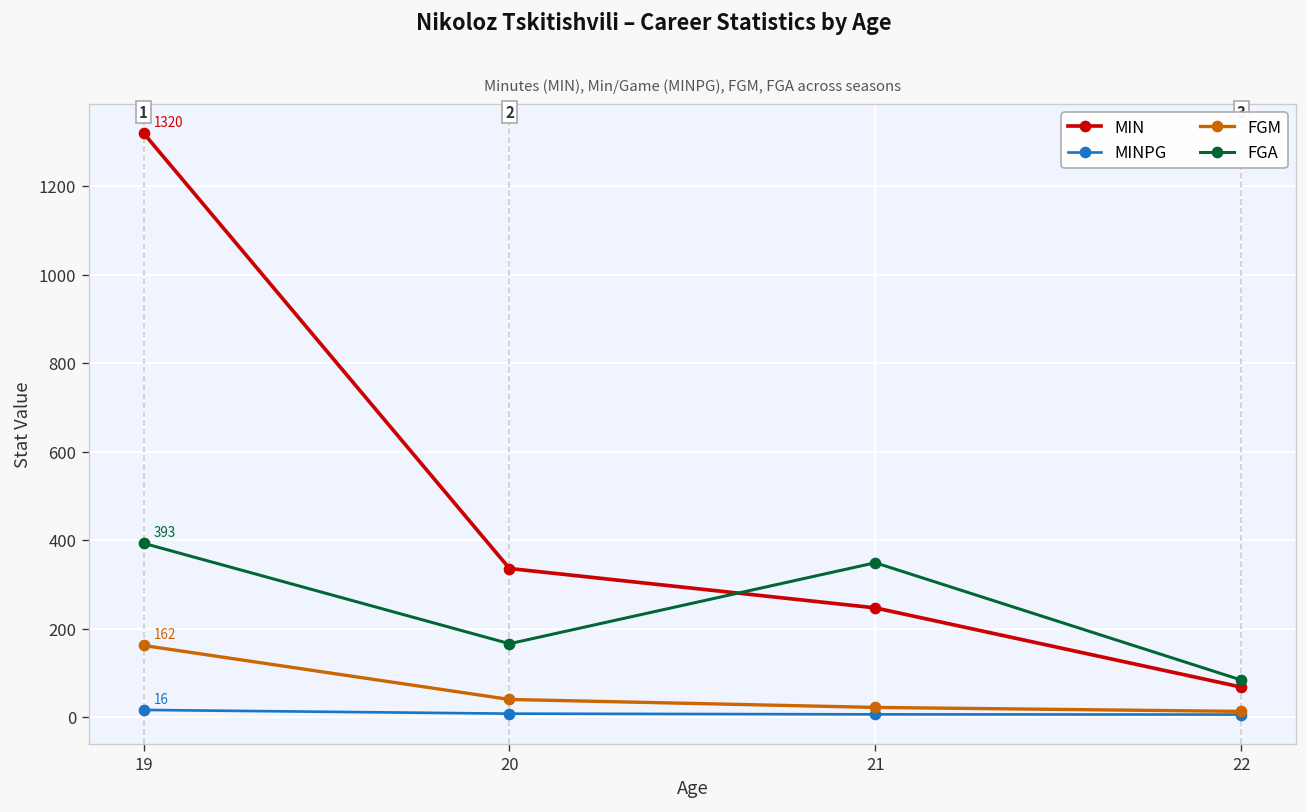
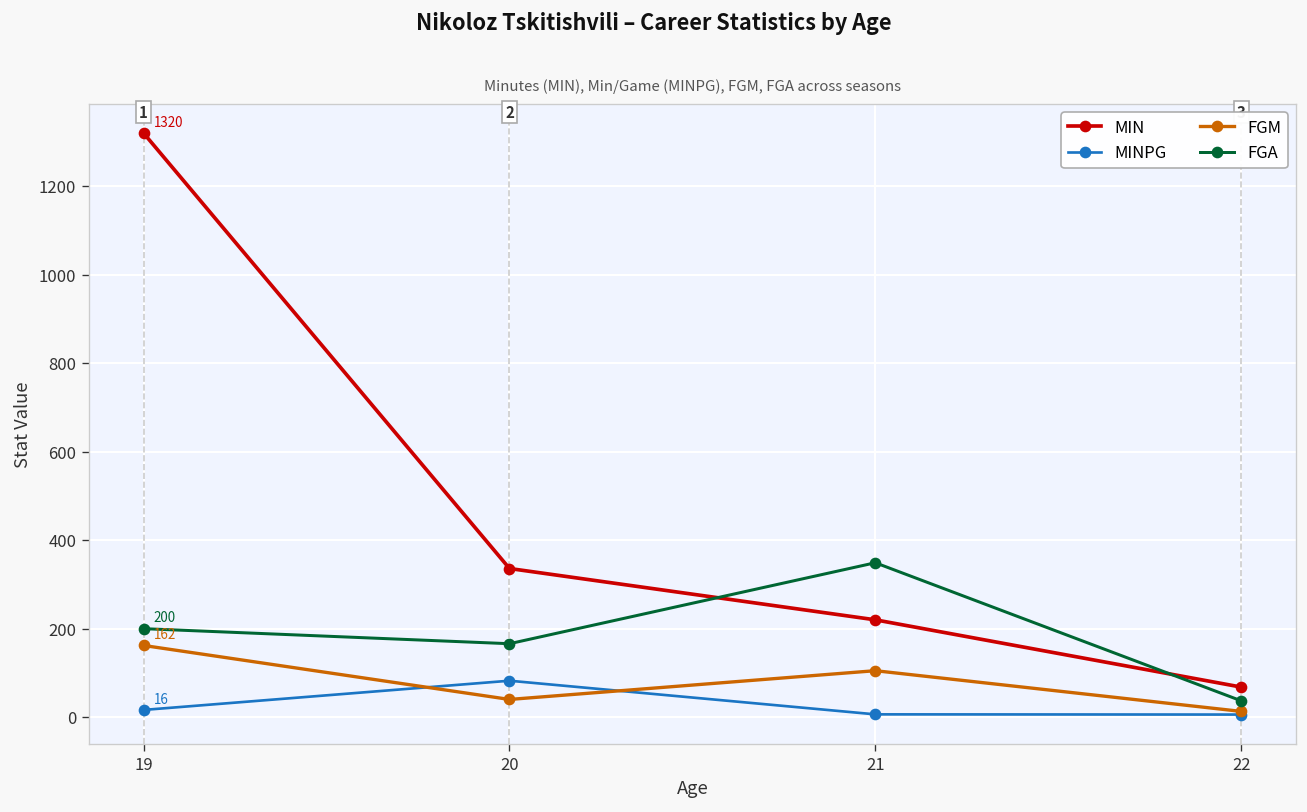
  {
    "MIN": {
      "20": 340,
-     "21": 250,
+     "21": 220,
      "22": 70
    },
    "MINPG": {
-     "20": 10,
+     "20": 80,
      "21": 10,
      "22": 10
    },
    "FGM": {
      "20": 40,
-     "21": 20,
+     "21": 110,
      "22": 10
    },
    "FGA": {
-     "19": 393,
-     "22": 80
+     "19": 200,
+     "22": 40
    }
  }
